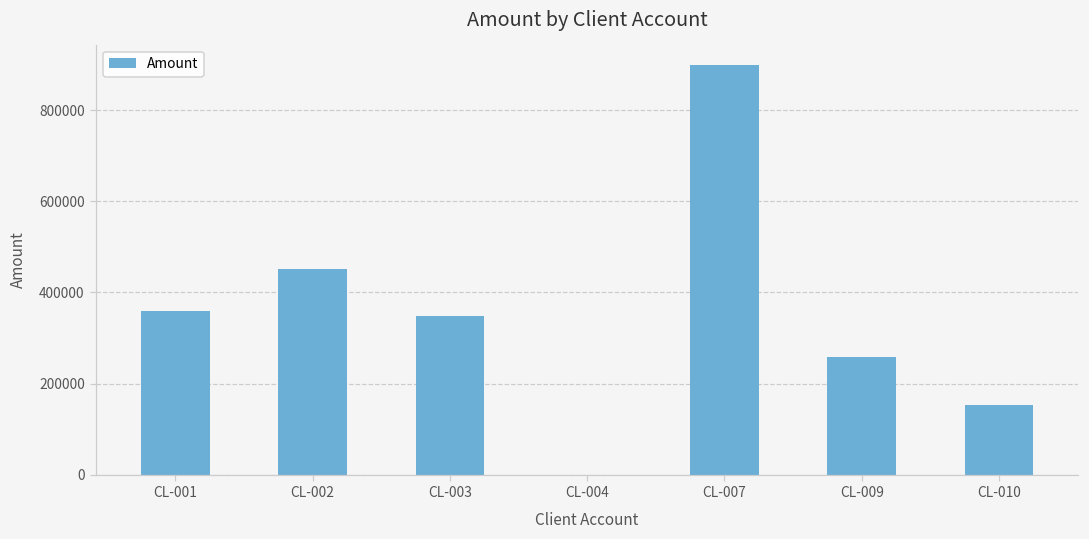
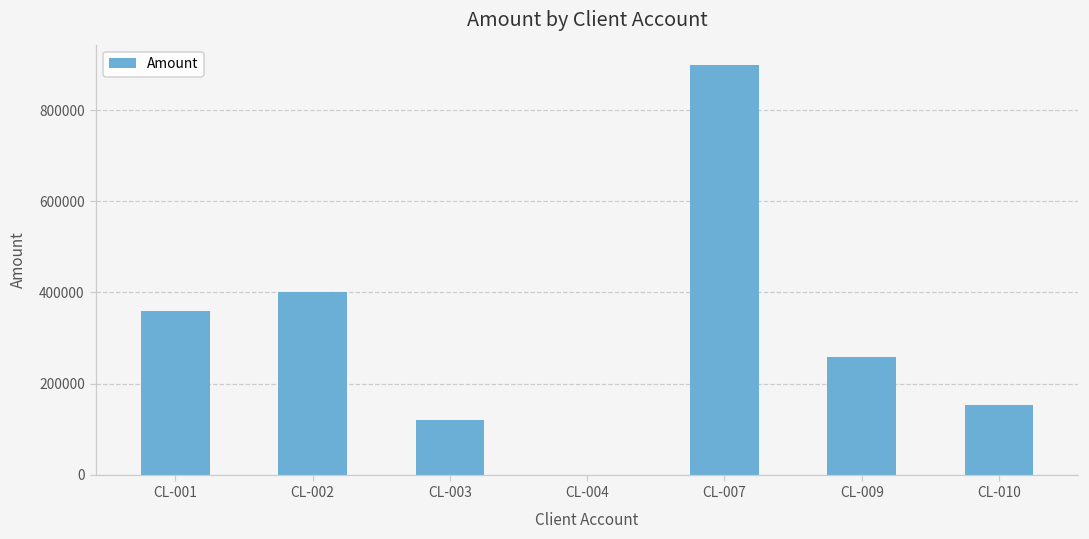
  {
    "CL-001": 360000,
-   "CL-002": 450000,
-   "CL-003": 350000,
+   "CL-002": 400000,
+   "CL-003": 120000,
    "CL-007": 900000,
    "CL-009": 260000,
    "CL-010": 150000
  }
